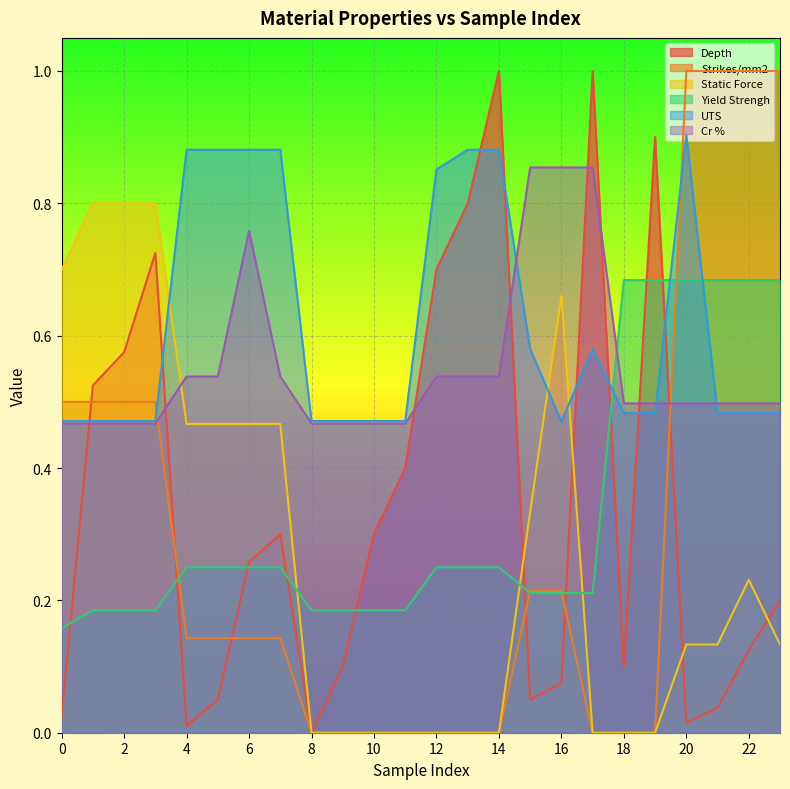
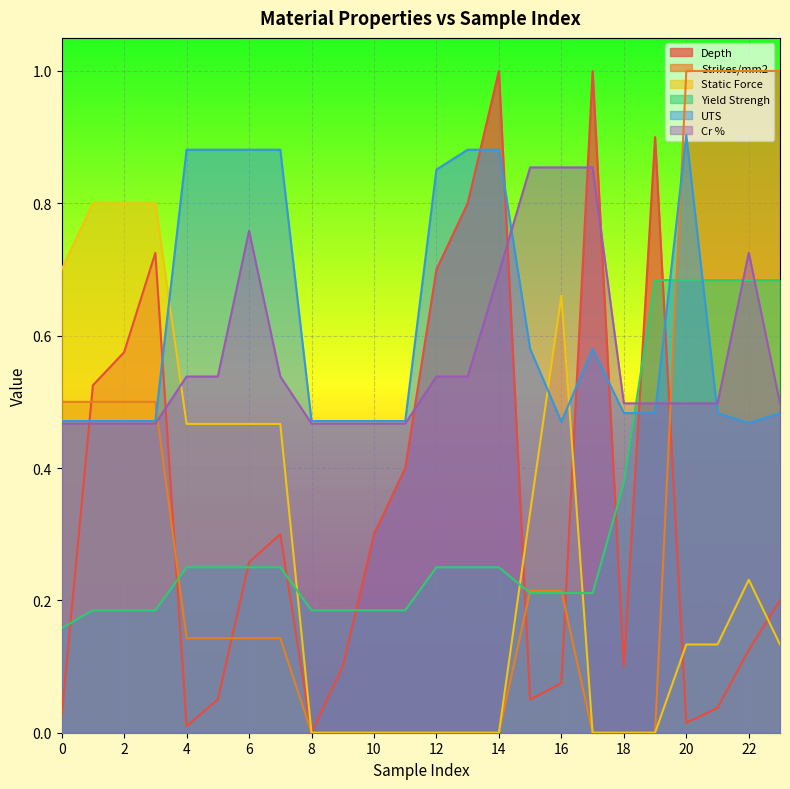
  {
    "Static Force": {
      "0": 0.70,
      "2": 0.80,
      "4": 0.47,
      "6": 0.47,
      "16": 0.66,
      "20": 0.13,
      "22": 0.23
    },
    "Yield Strengh": {
      "0": 0.16,
      "2": 0.19,
      "4": 0.25,
      "6": 0.25,
      "8": 0.19,
      "10": 0.19,
      "12": 0.25,
      "14": 0.25,
-     "18": 0.68,
+     "18": 0.38,
      "20": 0.68,
      "22": 0.68
    },
    "UTS": {
      "0": 0.47,
      "2": 0.47,
      "4": 0.88,
      "6": 0.88,
      "8": 0.47,
      "10": 0.47,
      "12": 0.85,
      "14": 0.88,
      "16": 0.47,
      "18": 0.48,
-     "22": 0.48
+     "22": 0.47
    },
    "Cr %": {
      "0": 0.47,
      "2": 0.47,
      "4": 0.54,
      "6": 0.76,
      "8": 0.47,
      "10": 0.47,
      "12": 0.54,
-     "14": 0.54,
+     "14": 0.69,
      "16": 0.85,
      "18": 0.50,
      "20": 0.50,
-     "22": 0.50
+     "22": 0.73
    }
  }
